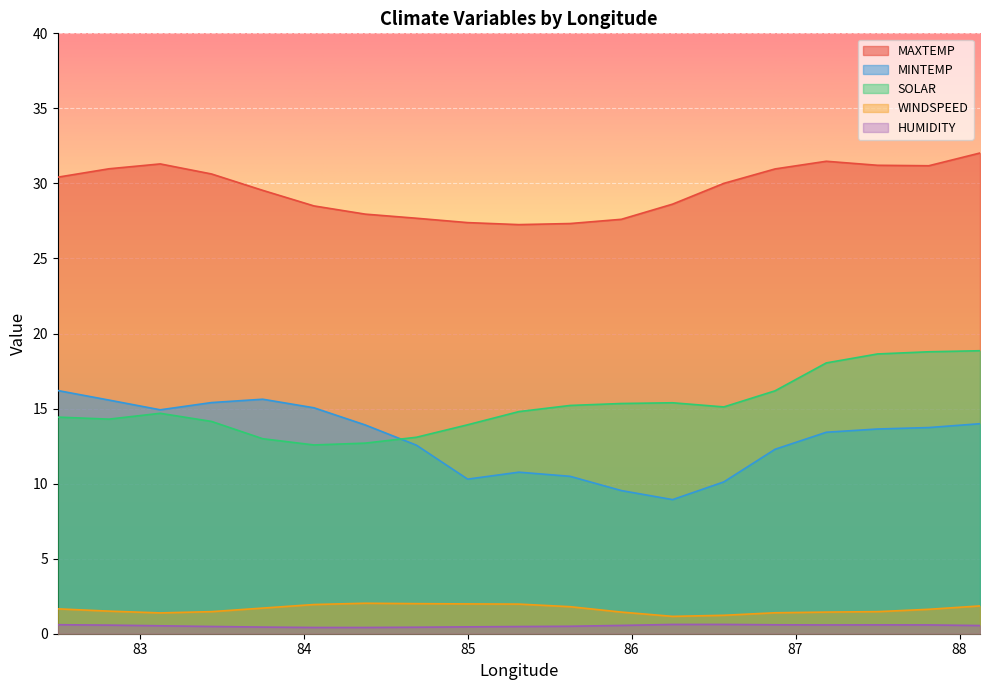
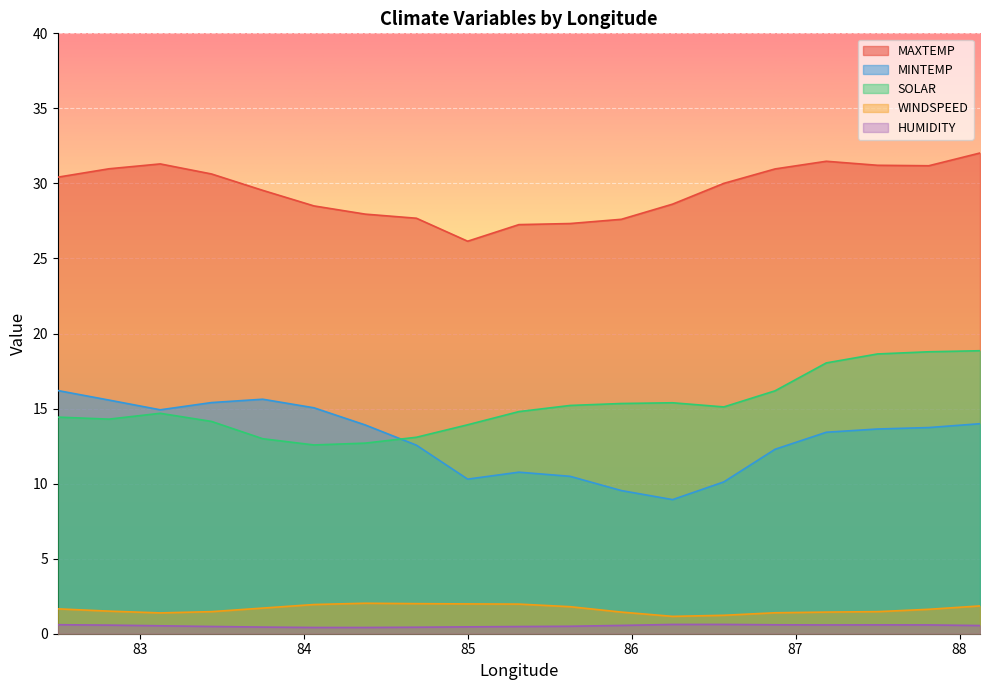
  {
    "MAXTEMP": {
-     "85": 27.4
+     "85": 26.2
    },
    "MINTEMP": {
      "85": 10.3
    },
    "SOLAR": {
      "85": 13.9
    },
    "WINDSPEED": {
      "85": 2.0
    },
    "HUMIDITY": {
      "85": 0.5
    }
  }
